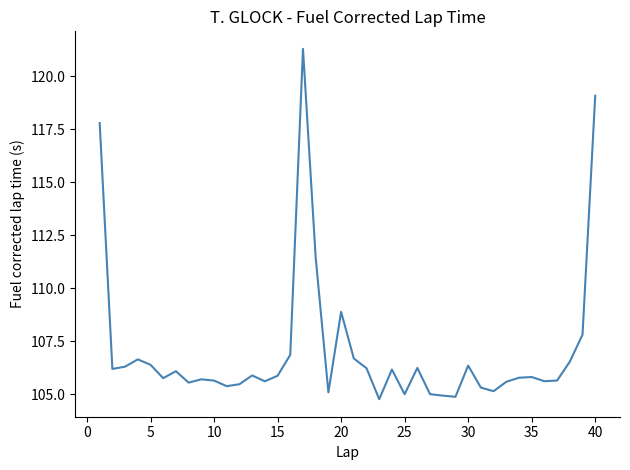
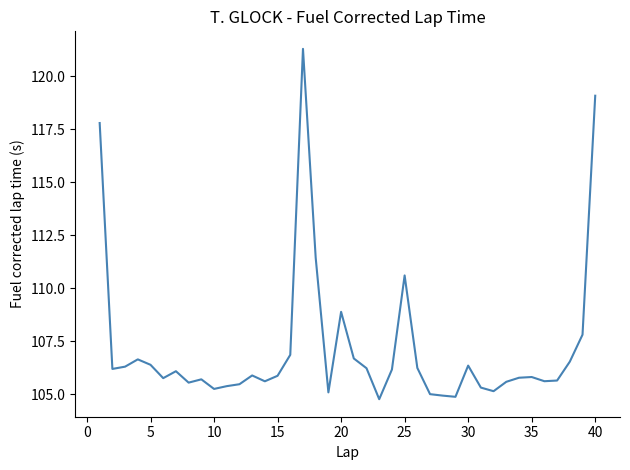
  {
    "5": 106.4,
-   "10": 105.6,
+   "10": 105.3,
    "15": 105.9,
    "20": 108.9,
-   "25": 105.0,
+   "25": 110.6,
    "30": 106.4,
    "35": 105.8,
    "40": 119.1
  }
